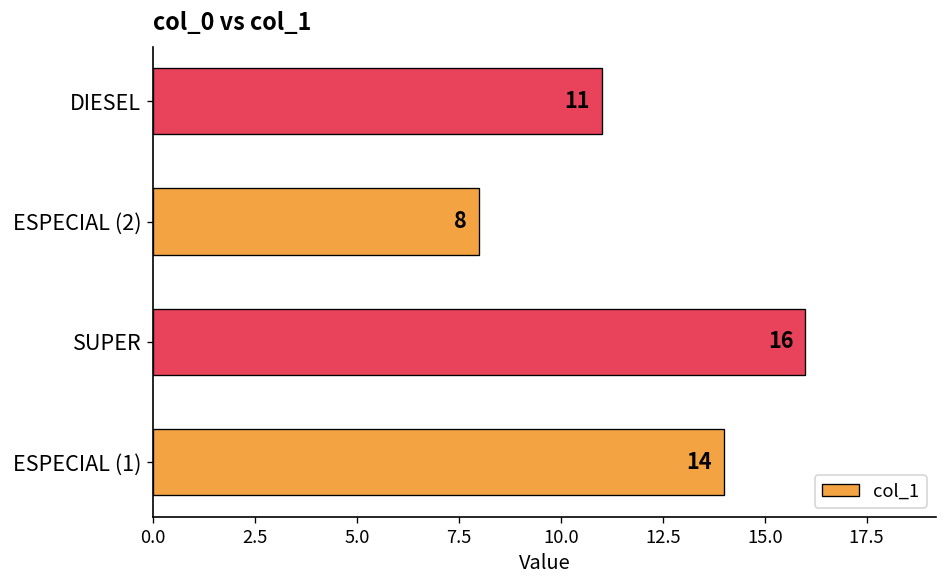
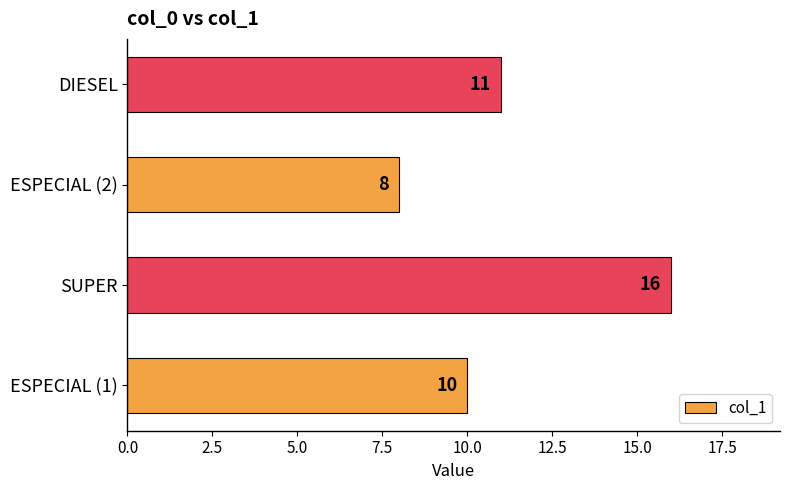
  {
    "DIESEL": 11,
    "ESPECIAL (2)": 8,
    "SUPER": 16,
-   "ESPECIAL (1)": 14
+   "ESPECIAL (1)": 10
  }
